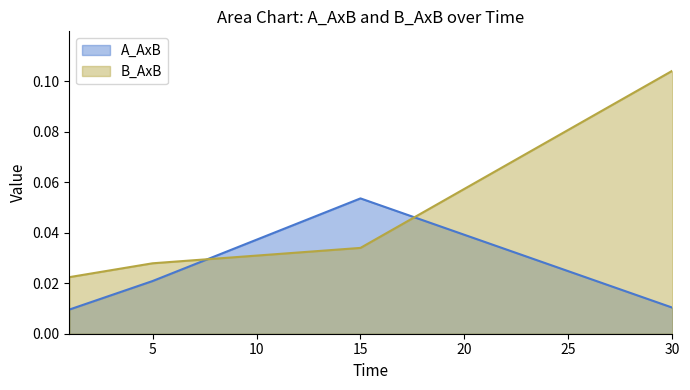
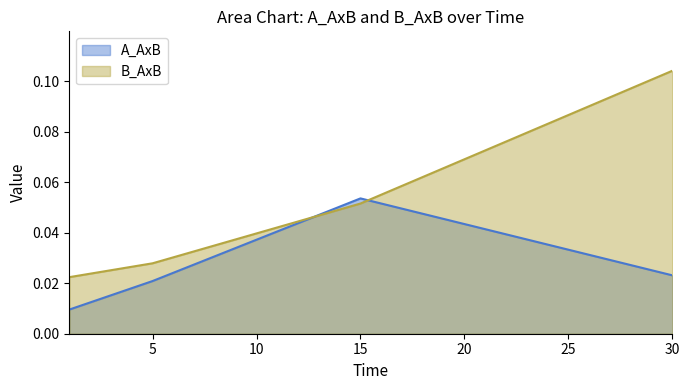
  {
    "A_AxB": {
      "5": 0.021,
      "15": 0.054,
-     "30": 0.010
+     "30": 0.023
    },
    "B_AxB": {
      "5": 0.028,
-     "15": 0.034,
+     "15": 0.052,
      "30": 0.104
    }
  }
